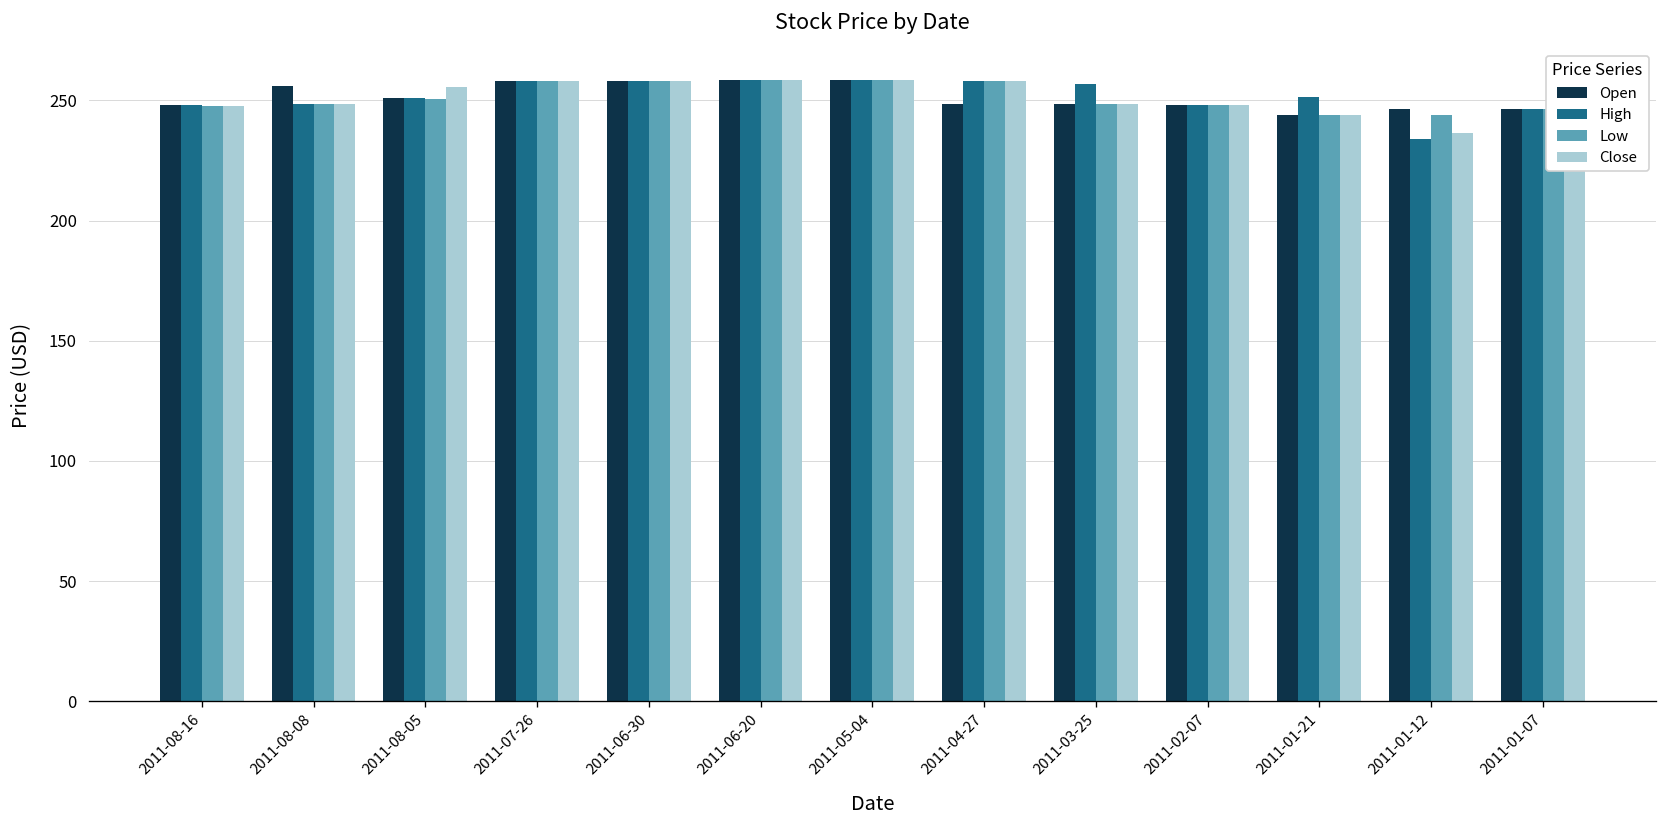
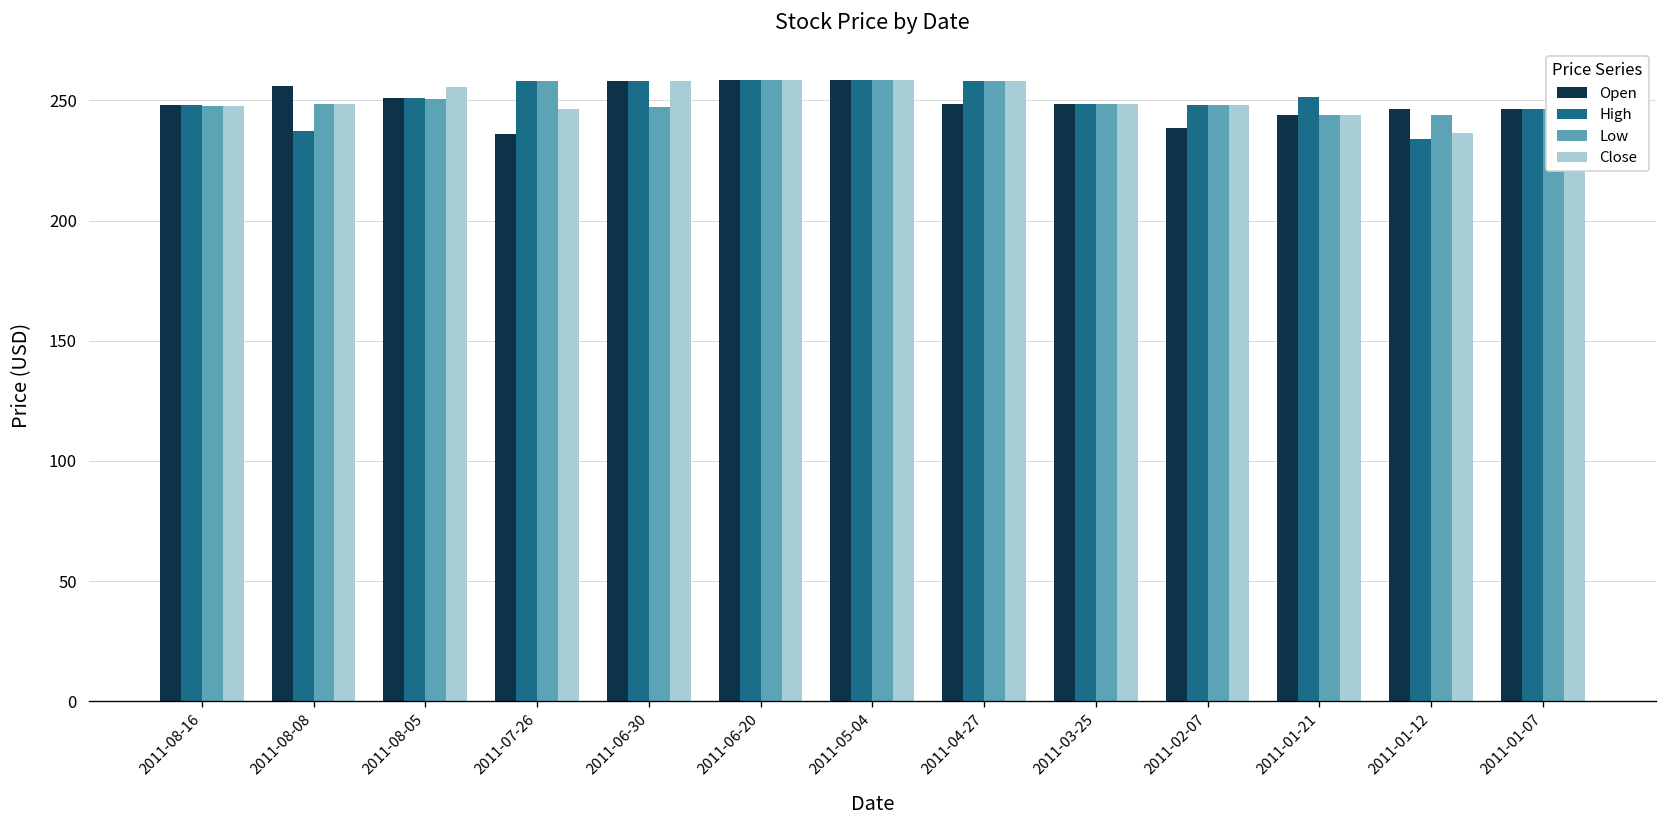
  {
    "Open": {
      "2011-08-16": 248,
      "2011-08-08": 256,
      "2011-08-05": 251,
-     "2011-07-26": 258,
+     "2011-07-26": 236,
      "2011-06-30": 258,
      "2011-06-20": 259,
      "2011-05-04": 259,
      "2011-04-27": 249,
      "2011-03-25": 248,
-     "2011-02-07": 248,
+     "2011-02-07": 238,
      "2011-01-21": 244,
      "2011-01-12": 246,
      "2011-01-07": 246
    },
    "High": {
      "2011-08-16": 248,
-     "2011-08-08": 249,
+     "2011-08-08": 237,
      "2011-08-05": 251,
      "2011-07-26": 258,
      "2011-06-30": 258,
      "2011-06-20": 259,
      "2011-05-04": 259,
      "2011-04-27": 258,
-     "2011-03-25": 257,
+     "2011-03-25": 248,
      "2011-02-07": 248,
      "2011-01-21": 252,
      "2011-01-12": 234,
      "2011-01-07": 246
    },
    "Low": {
      "2011-08-16": 248,
      "2011-08-08": 248,
      "2011-08-05": 251,
      "2011-07-26": 258,
-     "2011-06-30": 258,
+     "2011-06-30": 247,
      "2011-06-20": 259,
      "2011-05-04": 259,
      "2011-04-27": 258,
      "2011-03-25": 248,
      "2011-02-07": 248,
      "2011-01-21": 244,
      "2011-01-12": 244
    },
    "Close": {
      "2011-08-16": 248,
      "2011-08-08": 248,
      "2011-08-05": 256,
-     "2011-07-26": 258,
+     "2011-07-26": 246,
      "2011-06-30": 258,
      "2011-06-20": 259,
      "2011-05-04": 259,
      "2011-04-27": 258,
      "2011-03-25": 248,
      "2011-02-07": 248,
      "2011-01-21": 244,
      "2011-01-12": 237
    }
  }
